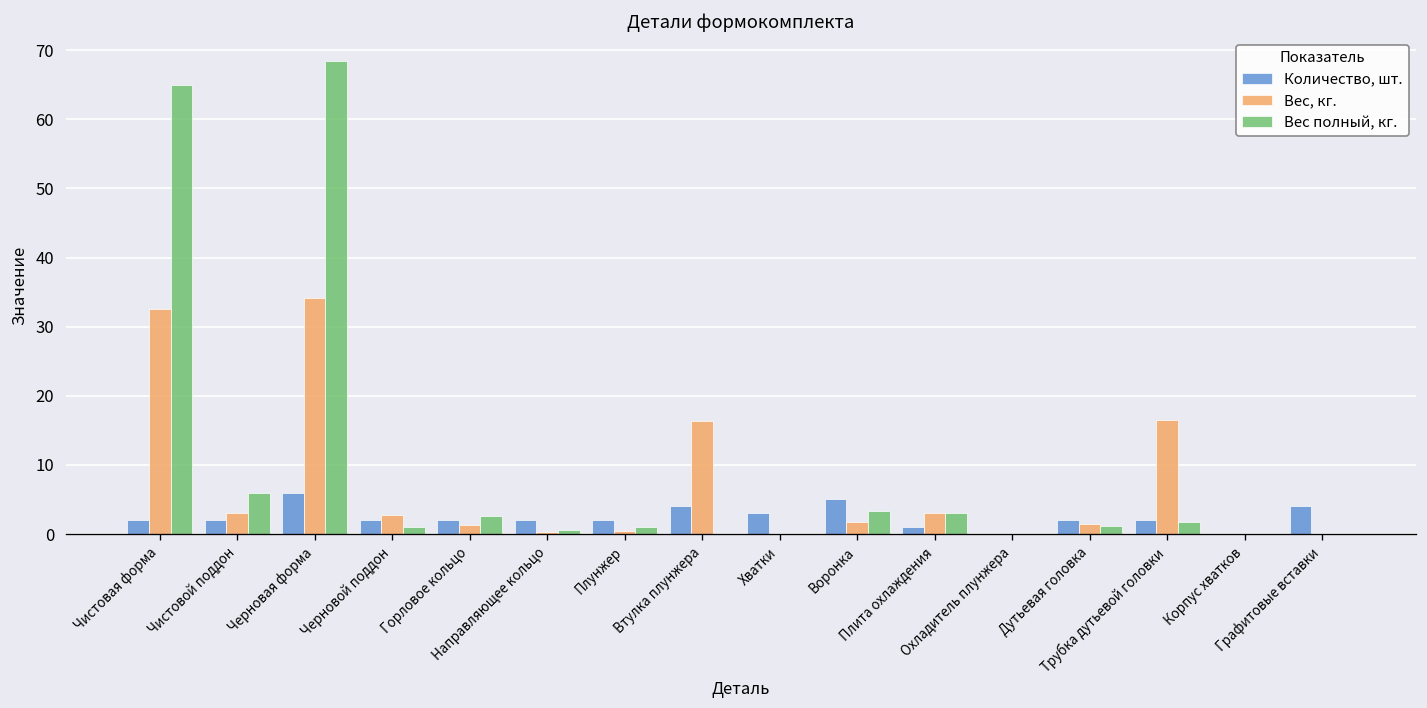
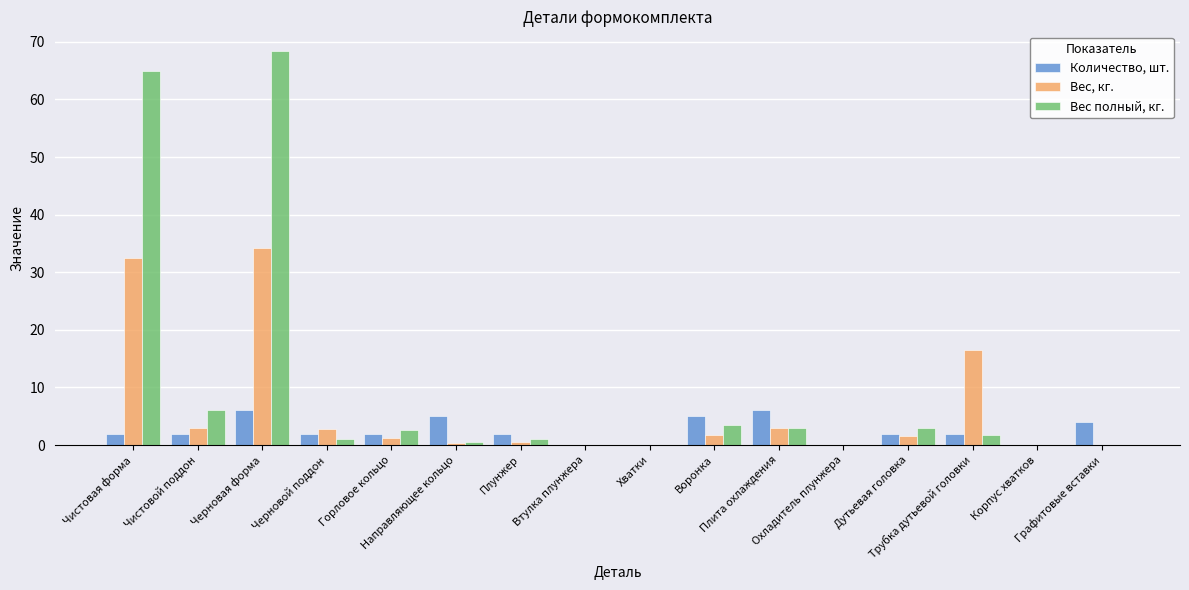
  {
    "Количество, шт.": {
      "Чистовая форма": 2,
      "Чистовой поддон": 2,
      "Черновая форма": 6,
      "Черновой поддон": 2,
      "Горловое кольцо": 2,
-     "Направляющее кольцо": 2,
+     "Направляющее кольцо": 5,
      "Плунжер": 2,
-     "Втулка плунжера": 4,
-     "Хватки": 3,
+     "Втулка плунжера": 0,
+     "Хватки": 0,
      "Воронка": 5,
-     "Плита охлаждения": 1,
+     "Плита охлаждения": 6,
      "Охладитель плунжера": 0,
      "Дутьевая головка": 2,
      "Трубка дутьевой головки": 2,
      "Корпус хватков": 0,
      "Графитовые вставки": 4
    },
    "Вес, кг.": {
      "Чистовая форма": 33,
      "Чистовой поддон": 3,
      "Черновая форма": 34,
      "Черновой поддон": 3,
      "Горловое кольцо": 1,
      "Плунжер": 1,
-     "Втулка плунжера": 16,
+     "Втулка плунжера": 0,
      "Хватки": 0,
      "Воронка": 2,
      "Плита охлаждения": 3,
      "Охладитель плунжера": 0,
      "Дутьевая головка": 2,
      "Трубка дутьевой головки": 17,
      "Корпус хватков": 0,
      "Графитовые вставки": 0
    },
    "Вес полный, кг.": {
      "Чистовая форма": 65,
      "Чистовой поддон": 6,
      "Черновая форма": 68,
      "Черновой поддон": 1,
      "Горловое кольцо": 3,
      "Направляющее кольцо": 1,
      "Плунжер": 1,
      "Втулка плунжера": 0,
      "Хватки": 0,
      "Воронка": 3,
      "Плита охлаждения": 3,
      "Охладитель плунжера": 0,
-     "Дутьевая головка": 1,
+     "Дутьевая головка": 3,
      "Трубка дутьевой головки": 2,
      "Корпус хватков": 0,
      "Графитовые вставки": 0
    }
  }
